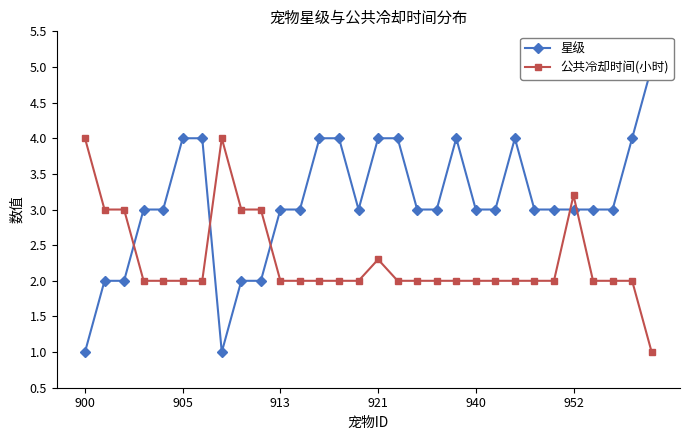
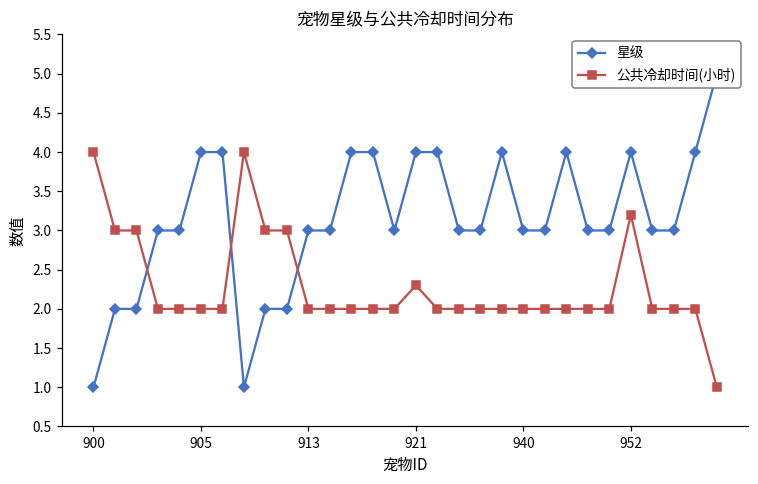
  {
    "星级": {
      "900": 1,
      "905": 4,
      "913": 3,
      "921": 4,
      "940": 3,
-     "952": 3
+     "952": 4
    },
    "公共冷却时间(小时)": {
      "900": 4,
      "905": 2,
      "913": 2,
      "921": 2.3,
      "940": 2,
      "952": 3.2
    }
  }
